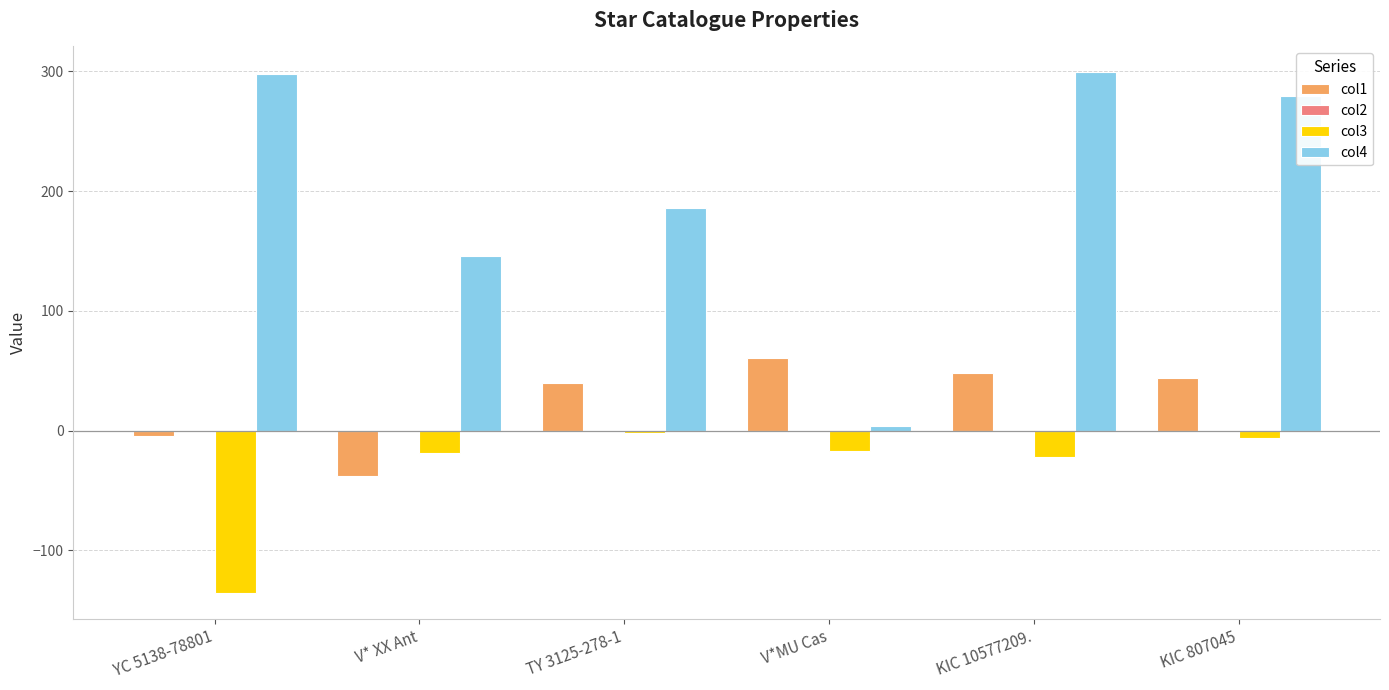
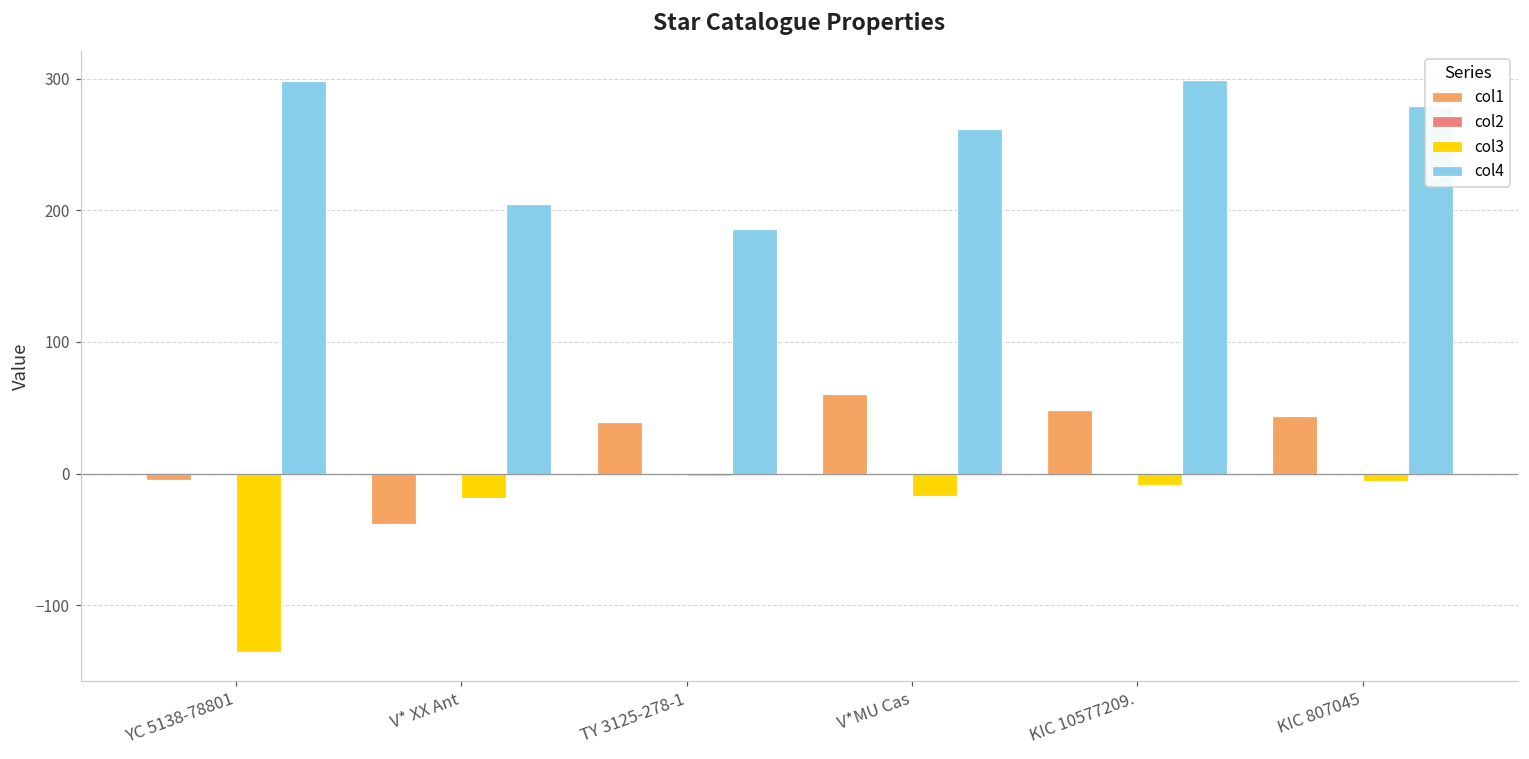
  {
    "col3": {
      "YC 5138-78801": -136,
      "V* XX Ant": -19,
      "V*MU Cas": -17,
-     "KIC 10577209.": -22,
+     "KIC 10577209.": -9,
      "KIC 807045": -6
    },
    "col4": {
      "YC 5138-78801": 298,
-     "V* XX Ant": 146,
+     "V* XX Ant": 204,
      "TY 3125-278-1": 186,
-     "V*MU Cas": 4,
+     "V*MU Cas": 262,
      "KIC 10577209.": 299
    }
  }
